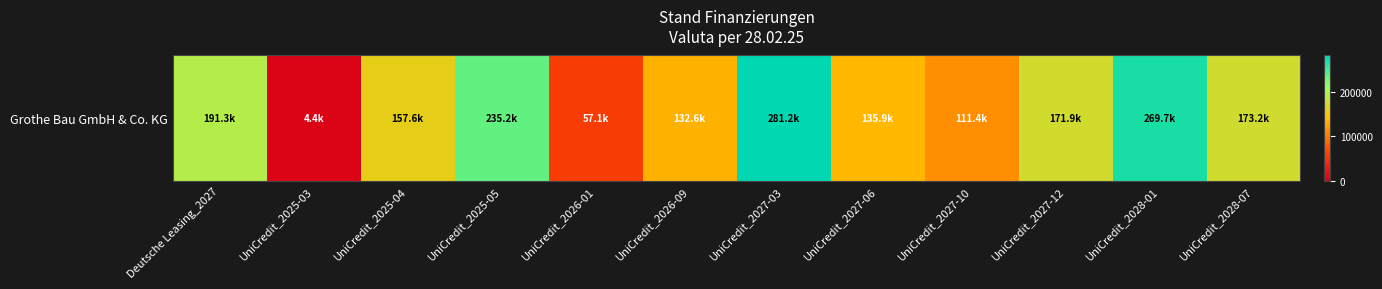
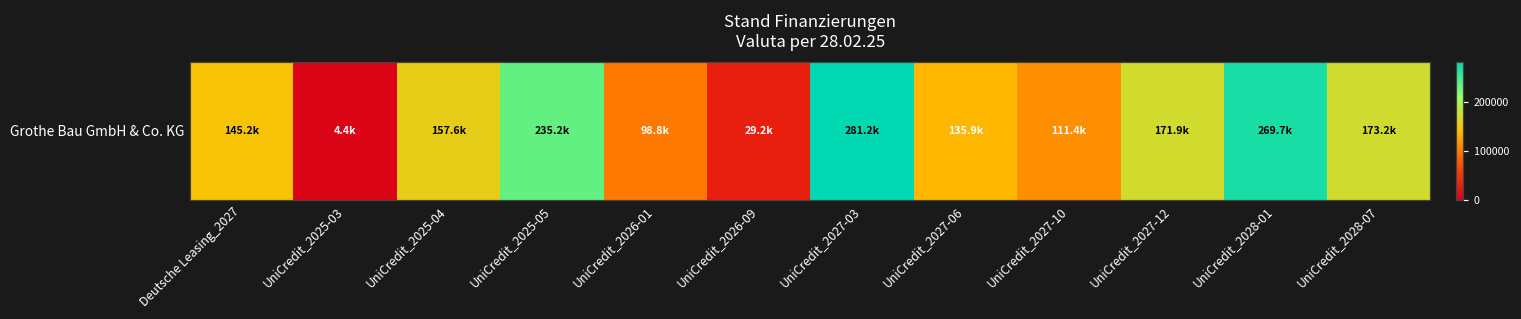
  {
    "Grothe Bau GmbH & Co. KG": {
-     "Deutsche Leasing_2027": "191.3k",
+     "Deutsche Leasing_2027": "145.2k",
      "UniCredit_2025-03": "4.4k",
      "UniCredit_2025-04": "157.6k",
      "UniCredit_2025-05": "235.2k",
-     "UniCredit_2026-01": "57.1k",
-     "UniCredit_2026-09": "132.6k",
+     "UniCredit_2026-01": "98.8k",
+     "UniCredit_2026-09": "29.2k",
      "UniCredit_2027-03": "281.2k",
      "UniCredit_2027-06": "135.9k",
      "UniCredit_2027-10": "111.4k",
      "UniCredit_2027-12": "171.9k",
      "UniCredit_2028-01": "269.7k",
      "UniCredit_2028-07": "173.2k"
    }
  }
